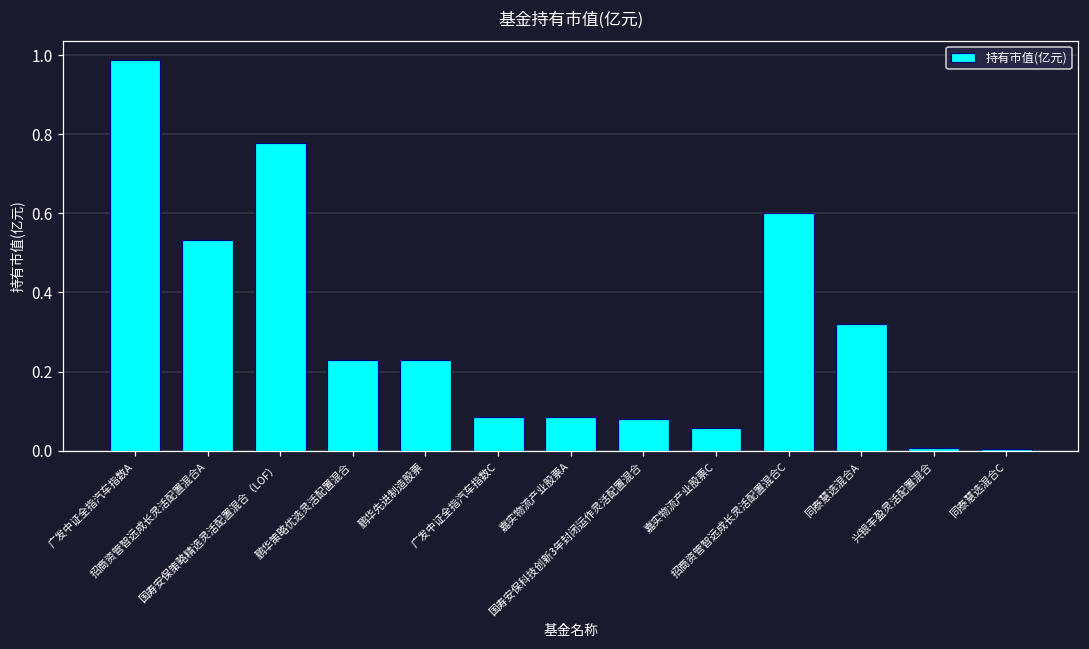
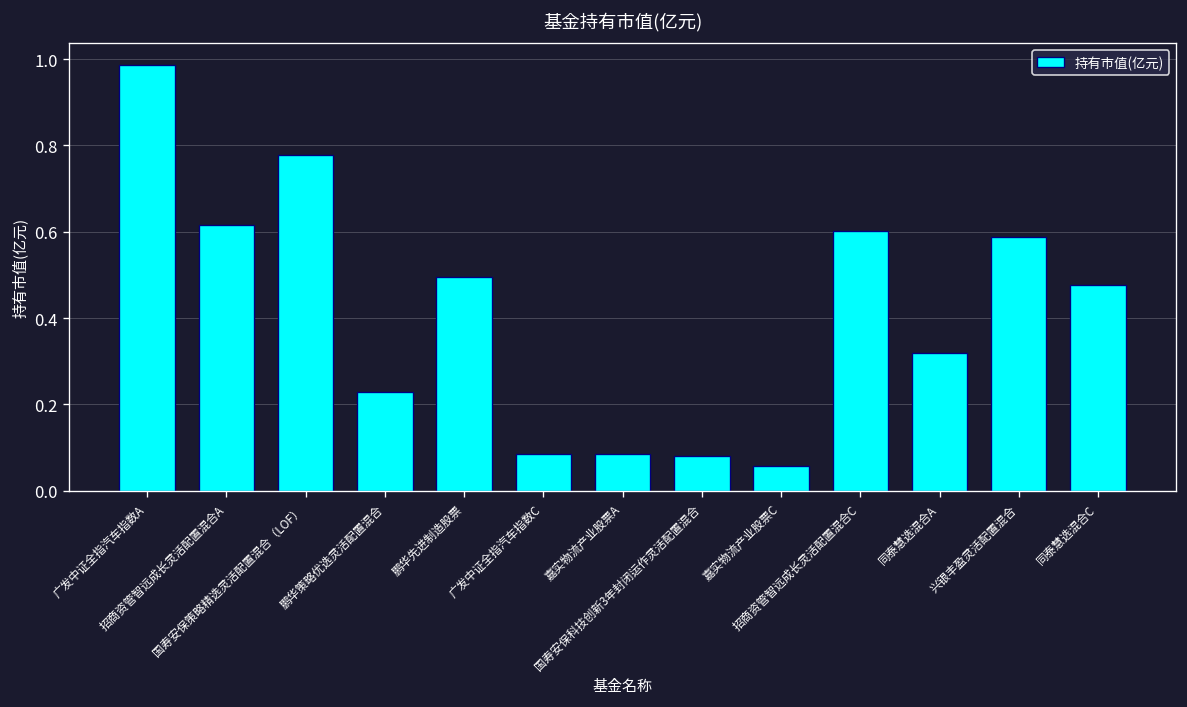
  {
    "广发中证全指汽车指数A": 0.99,
-   "招商资管智远成长灵活配置混合A": 0.53,
+   "招商资管智远成长灵活配置混合A": 0.62,
    "国寿安保策略精选灵活配置混合（LOF）": 0.78,
    "鹏华策略优选灵活配置混合": 0.23,
-   "鹏华先进制造股票": 0.23,
+   "鹏华先进制造股票": 0.49,
    "广发中证全指汽车指数C": 0.08,
    "嘉实物流产业股票A": 0.09,
    "国寿安保科技创新3年封闭运作灵活配置混合": 0.08,
    "嘉实物流产业股票C": 0.06,
    "招商资管智远成长灵活配置混合C": 0.60,
    "同泰慧选混合A": 0.32,
-   "兴银丰盈灵活配置混合": 0.01,
-   "同泰慧选混合C": 0.01
+   "兴银丰盈灵活配置混合": 0.59,
+   "同泰慧选混合C": 0.48
  }
